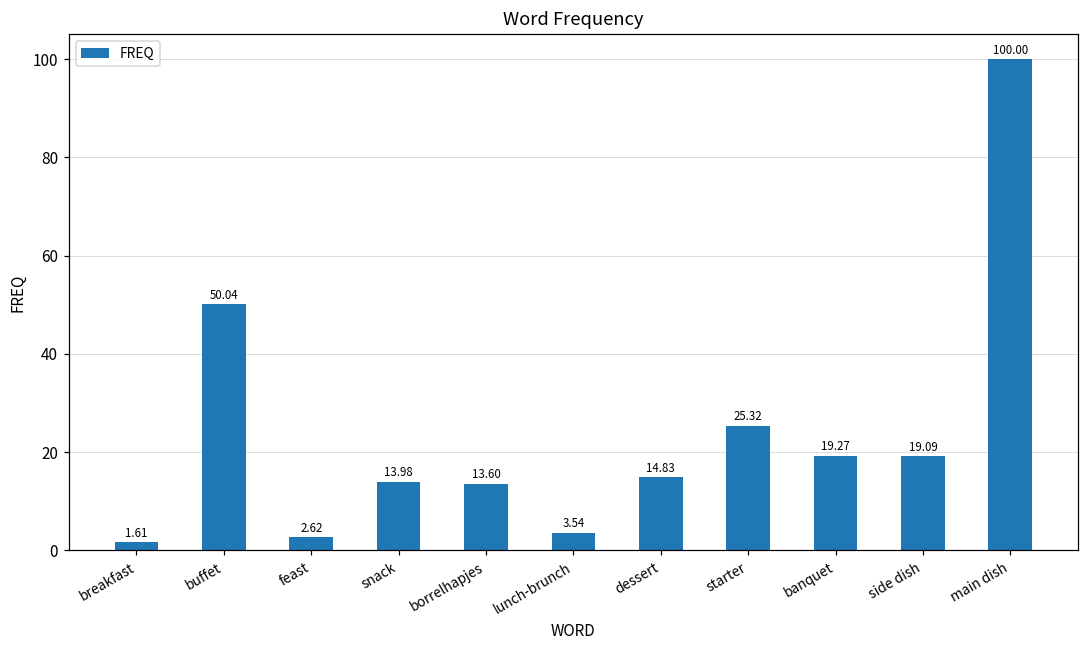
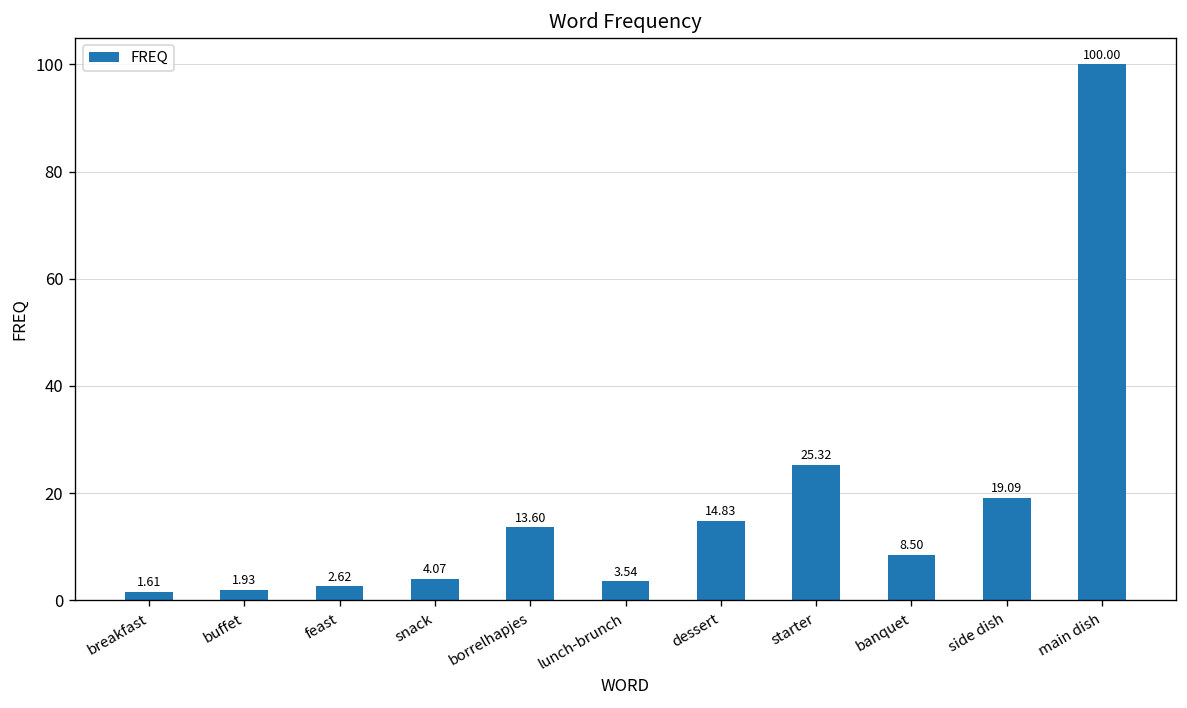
  {
    "breakfast": 1.61,
-   "buffet": 50.04,
+   "buffet": 1.93,
    "feast": 2.62,
-   "snack": 13.98,
+   "snack": 4.07,
    "borrelhapjes": 13.60,
    "lunch-brunch": 3.54,
    "dessert": 14.83,
    "starter": 25.32,
-   "banquet": 19.27,
+   "banquet": 8.50,
    "side dish": 19.09,
    "main dish": 100.00
  }
